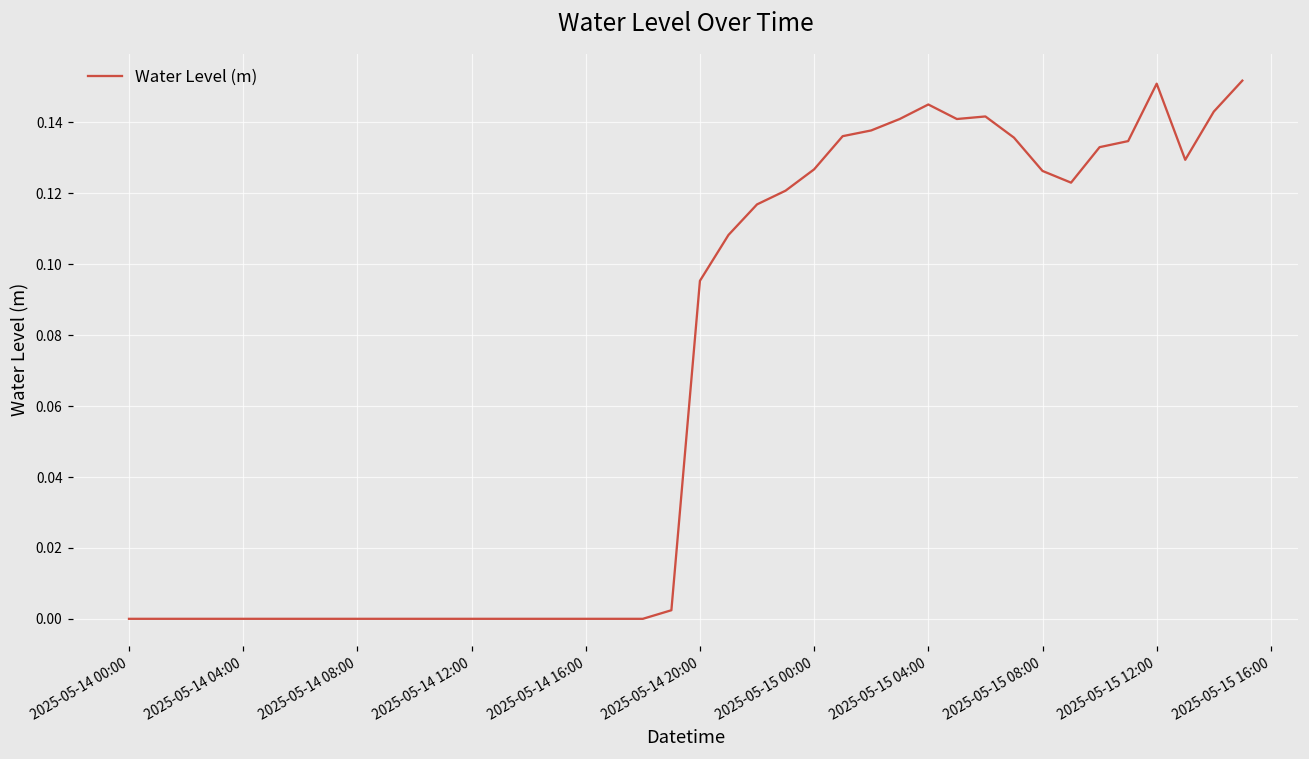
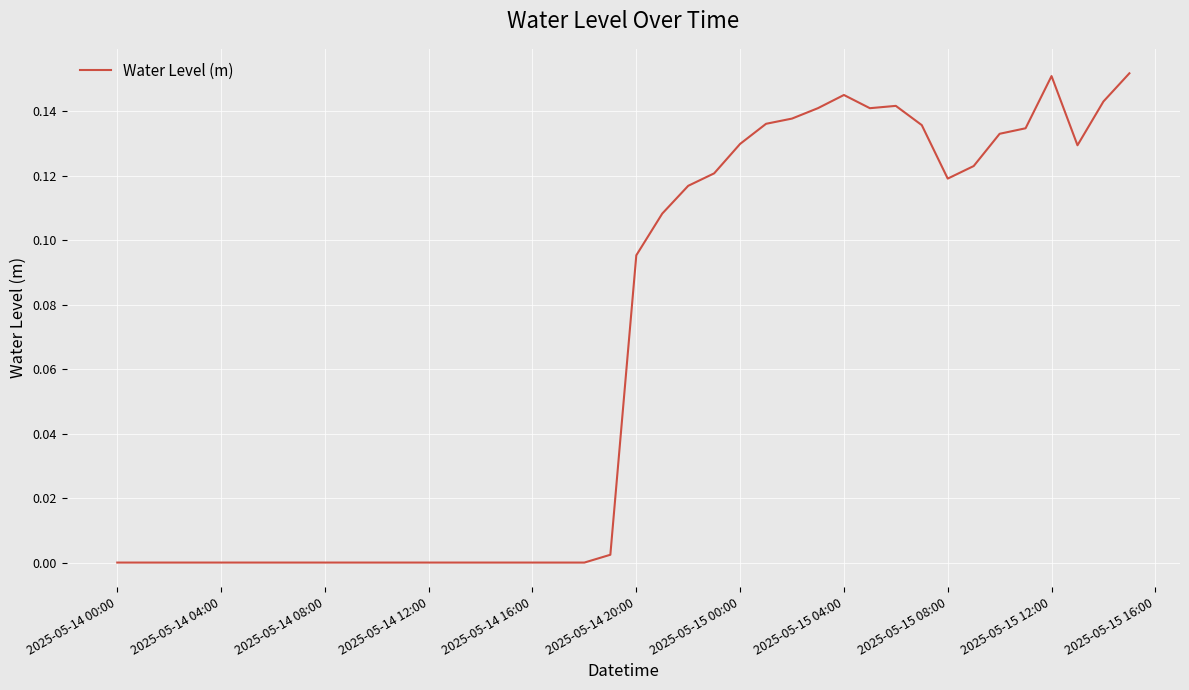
  {
    "2025-05-14 00:00": 0.000,
    "2025-05-14 04:00": 0.000,
    "2025-05-14 08:00": 0.000,
    "2025-05-14 12:00": 0.000,
    "2025-05-14 16:00": 0.000,
    "2025-05-14 20:00": 0.095,
-   "2025-05-15 00:00": 0.127,
+   "2025-05-15 00:00": 0.130,
    "2025-05-15 04:00": 0.145,
-   "2025-05-15 08:00": 0.126,
+   "2025-05-15 08:00": 0.119,
    "2025-05-15 12:00": 0.151
  }
